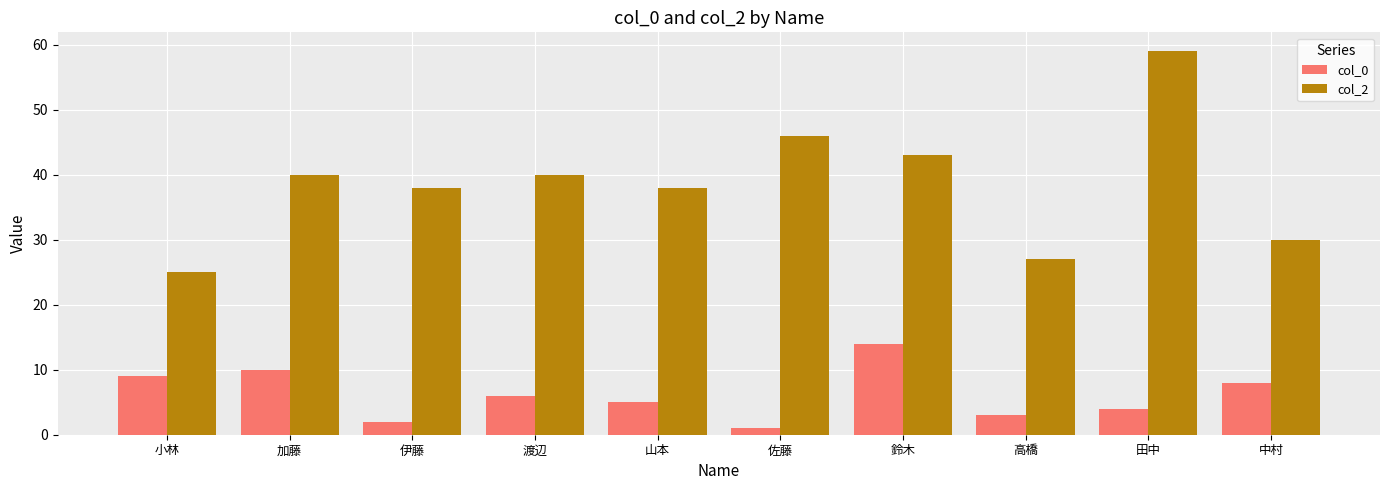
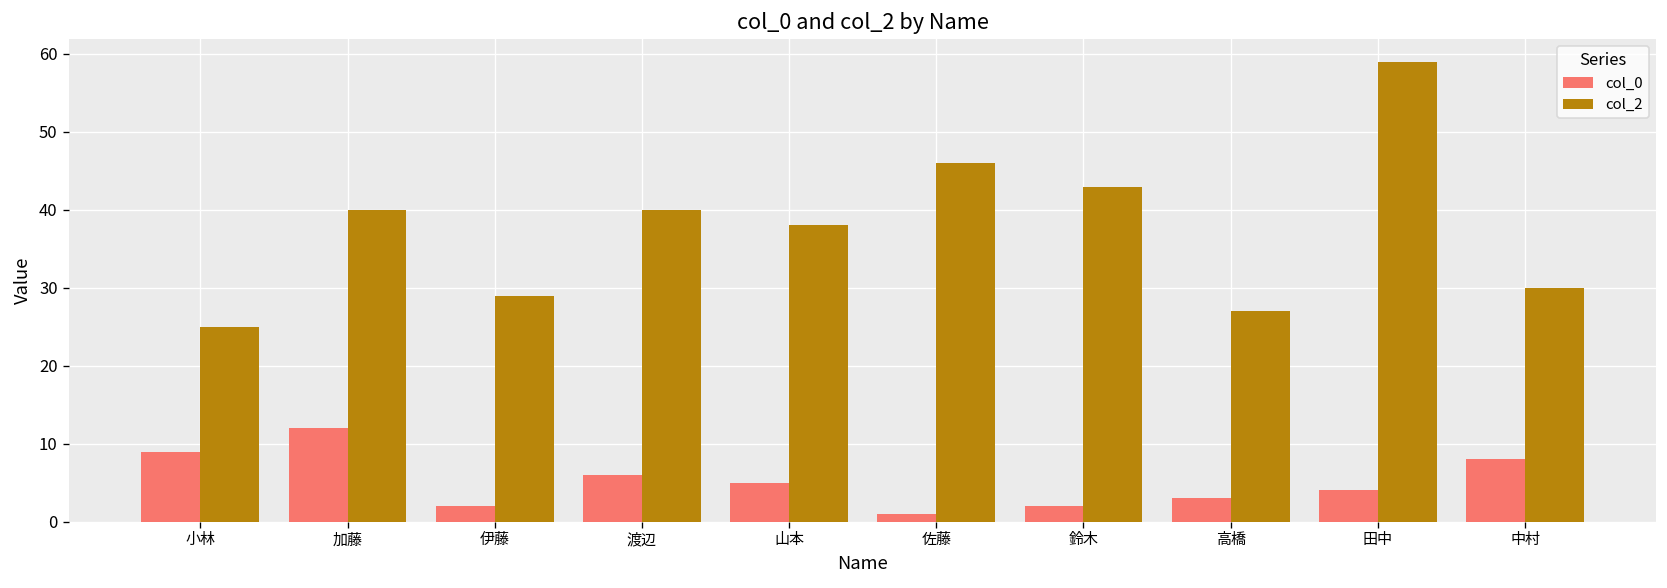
  {
    "col_0": {
      "小林": 9,
-     "加藤": 10,
+     "加藤": 12,
      "伊藤": 2,
      "渡辺": 6,
      "山本": 5,
      "佐藤": 1,
-     "鈴木": 14,
+     "鈴木": 2,
      "高橋": 3,
      "田中": 4,
      "中村": 8
    },
    "col_2": {
      "小林": 25,
      "加藤": 40,
-     "伊藤": 38,
+     "伊藤": 29,
      "渡辺": 40,
      "山本": 38,
      "佐藤": 46,
      "鈴木": 43,
      "高橋": 27,
      "田中": 59,
      "中村": 30
    }
  }
